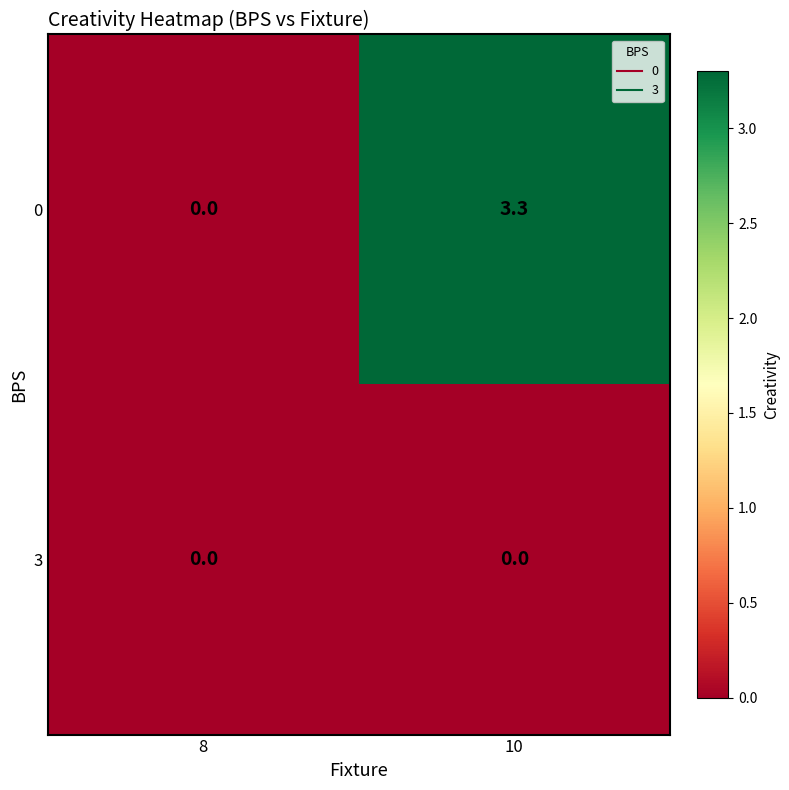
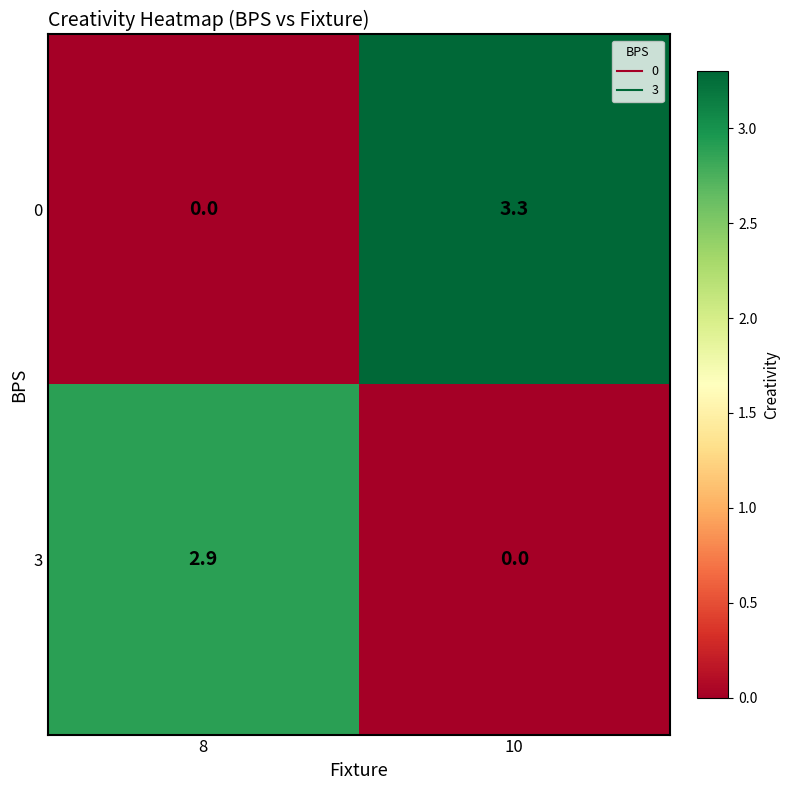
  {
    "0": {
      "8": 0.0,
      "10": 3.3
    },
    "3": {
-     "8": 0.0,
+     "8": 2.9,
      "10": 0.0
    }
  }
